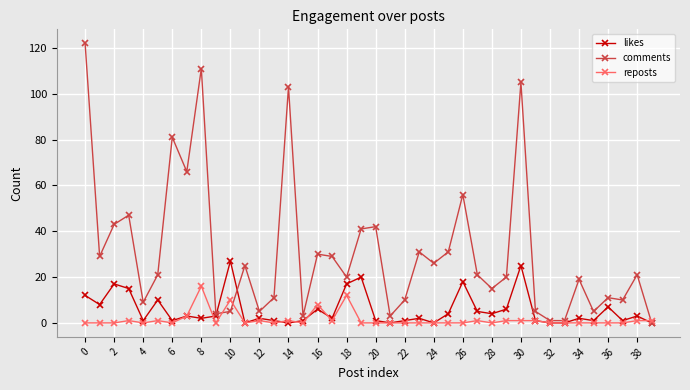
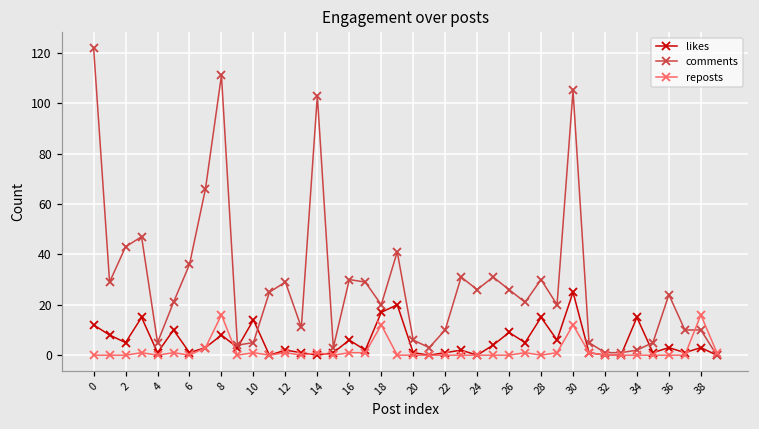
  {
    "likes": {
      "0": 12,
-     "2": 17,
-     "8": 2,
-     "10": 27,
+     "2": 5,
+     "8": 8,
+     "10": 14,
      "16": 6,
      "18": 17,
-     "26": 18,
-     "28": 4,
+     "26": 9,
+     "28": 15,
      "30": 25,
-     "34": 2,
-     "36": 7,
+     "34": 15,
+     "36": 3,
      "38": 3
    },
    "comments": {
      "0": 122,
      "2": 43,
-     "4": 9,
-     "6": 81,
+     "4": 5,
+     "6": 36,
      "8": 111,
      "10": 5,
-     "12": 5,
+     "12": 29,
      "14": 103,
      "16": 30,
      "18": 20,
-     "20": 42,
+     "20": 6,
      "22": 10,
      "24": 26,
-     "26": 56,
-     "28": 15,
+     "26": 26,
+     "28": 30,
      "30": 105,
-     "34": 19,
-     "36": 11,
-     "38": 21
+     "34": 2,
+     "36": 24,
+     "38": 10
    },
    "reposts": {
      "0": 0,
      "2": 0,
      "8": 16,
-     "10": 10,
-     "16": 8,
+     "10": 1,
+     "16": 1,
      "18": 12,
      "26": 0,
      "28": 0,
-     "30": 1,
+     "30": 12,
      "34": 0,
      "36": 0,
-     "38": 1
+     "38": 16
    }
  }
